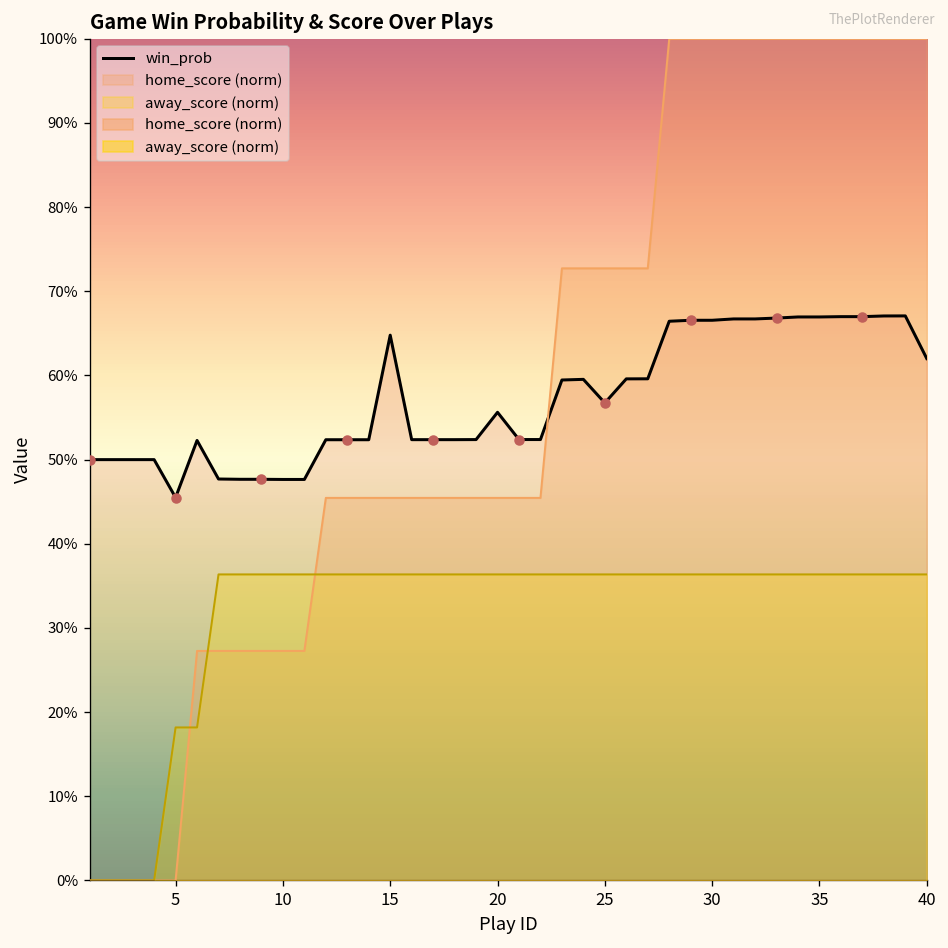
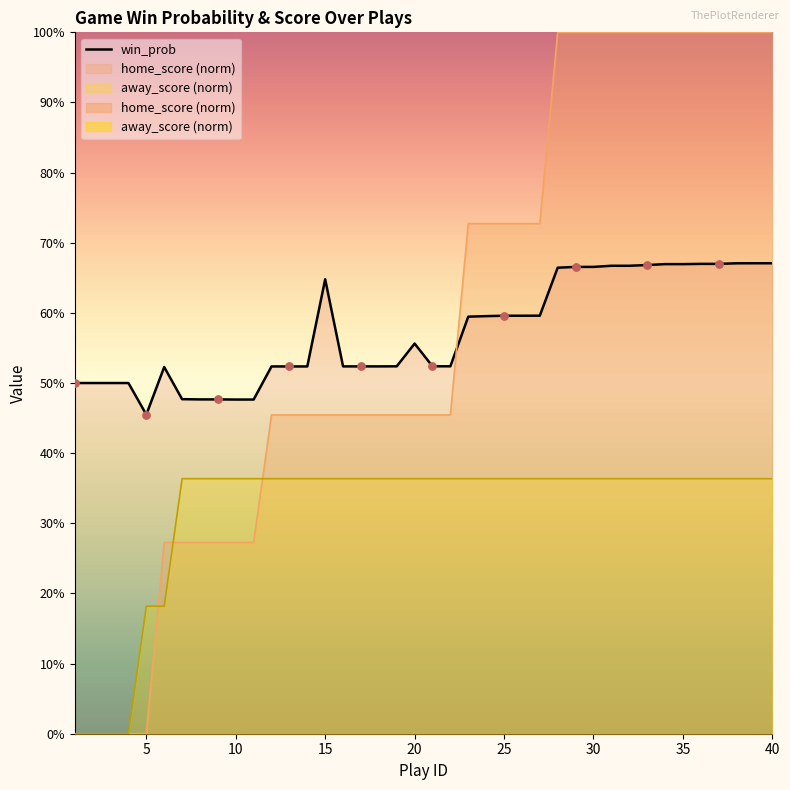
  {
    "win_prob": {
      "10": "48%",
      "15": "65%",
      "20": "56%",
-     "25": "57%",
+     "25": "60%",
      "30": "67%",
      "35": "67%",
-     "40": "62%"
+     "40": "67%"
    }
  }
